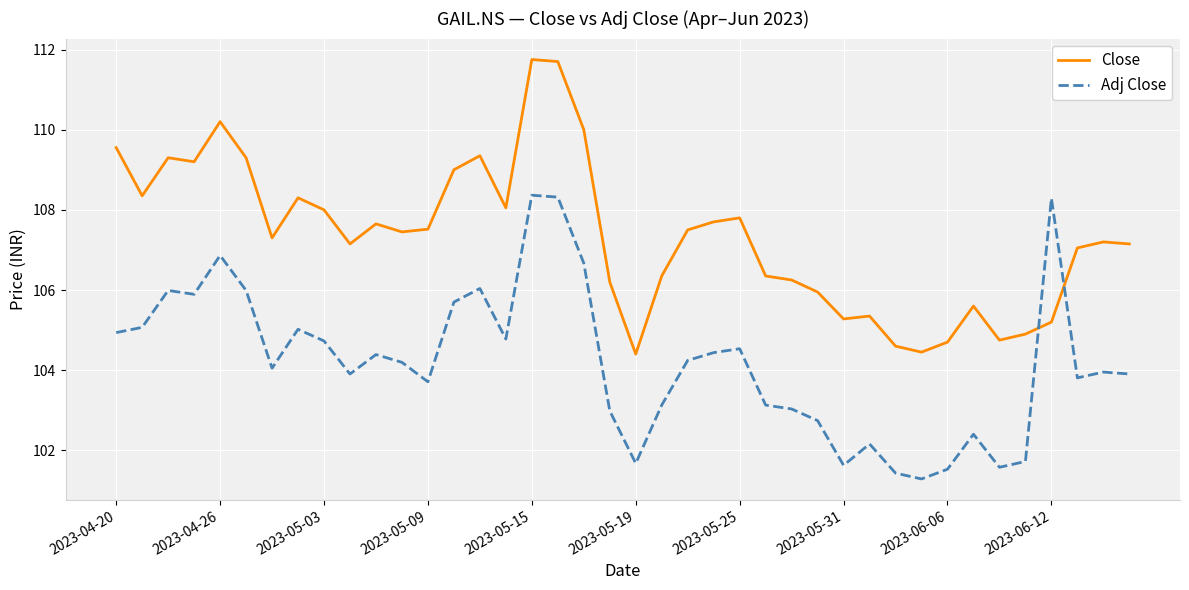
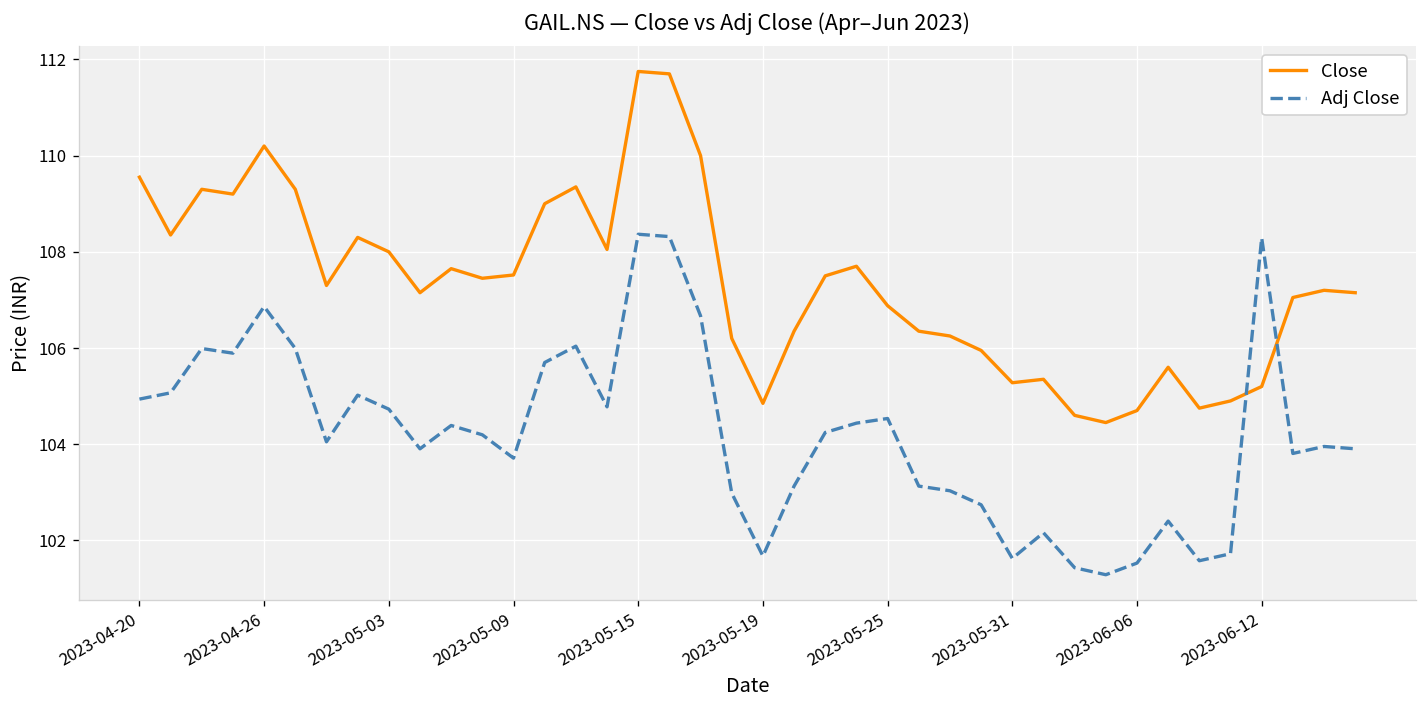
  {
    "Close": {
      "2023-04-20": 109.6,
      "2023-04-26": 110.2,
      "2023-05-03": 108.0,
      "2023-05-09": 107.5,
      "2023-05-15": 111.8,
-     "2023-05-19": 104.4,
-     "2023-05-25": 107.8,
+     "2023-05-19": 104.8,
+     "2023-05-25": 106.9,
      "2023-05-31": 105.3,
      "2023-06-06": 104.7,
      "2023-06-12": 105.2
    },
    "Adj Close": {
      "2023-04-20": 104.9,
      "2023-04-26": 106.9,
      "2023-05-03": 104.7,
      "2023-05-09": 103.7,
      "2023-05-15": 108.4,
      "2023-05-19": 101.7,
      "2023-05-25": 104.5,
      "2023-05-31": 101.6,
      "2023-06-06": 101.5,
      "2023-06-12": 108.3
    }
  }
